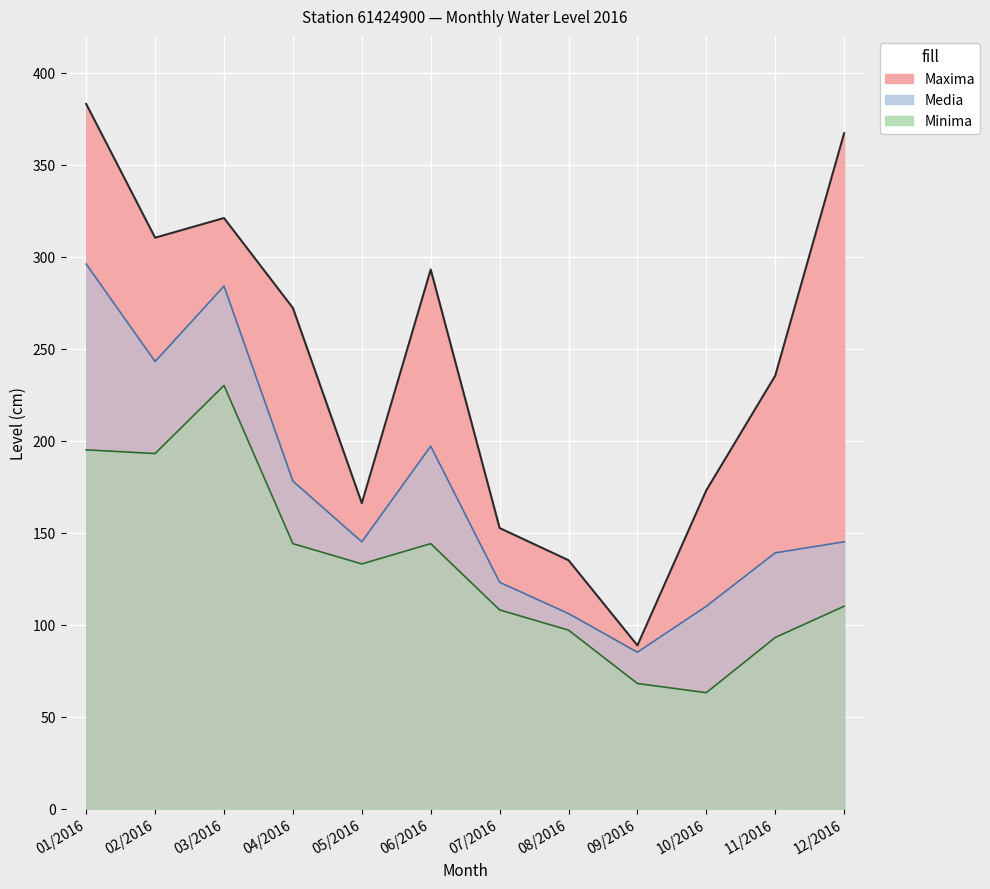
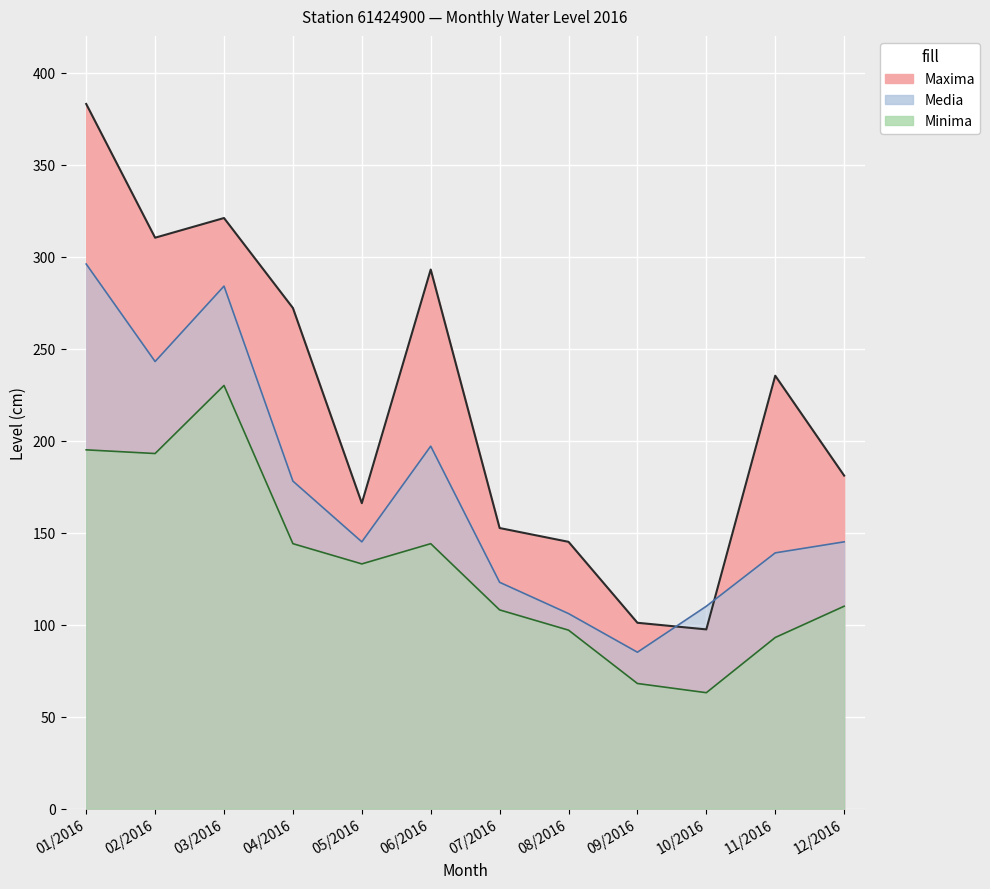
  {
    "Maxima": {
      "01/2016": 383,
      "02/2016": 310,
      "03/2016": 321,
      "04/2016": 272,
      "05/2016": 166,
      "06/2016": 293,
      "07/2016": 153,
-     "08/2016": 135,
-     "09/2016": 89,
-     "10/2016": 173,
+     "08/2016": 145,
+     "09/2016": 101,
+     "10/2016": 97,
      "11/2016": 235,
-     "12/2016": 367
+     "12/2016": 181
    }
  }
